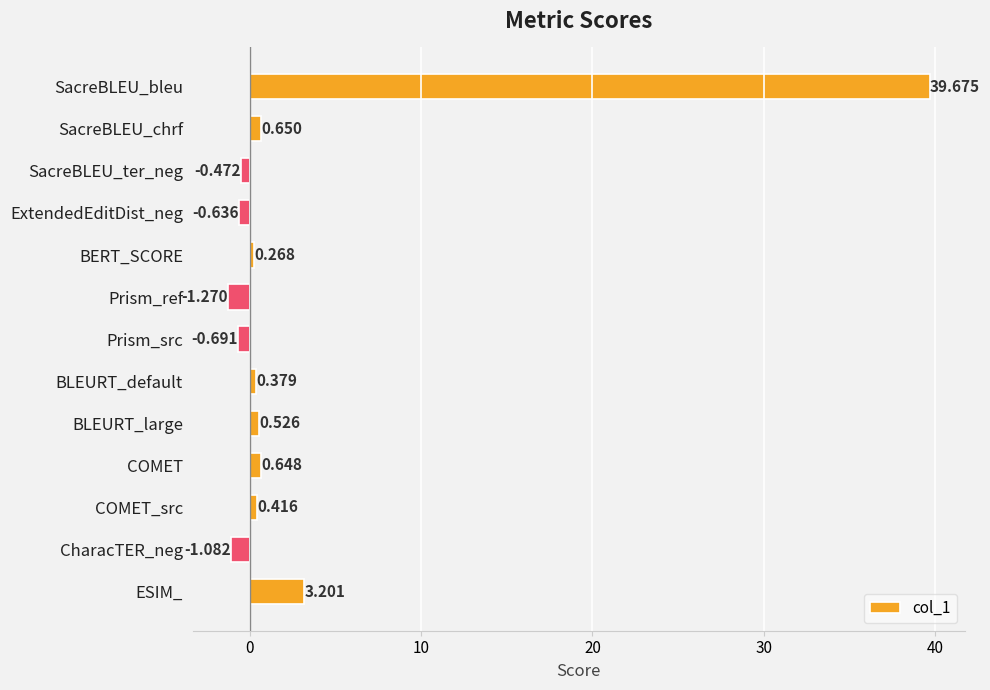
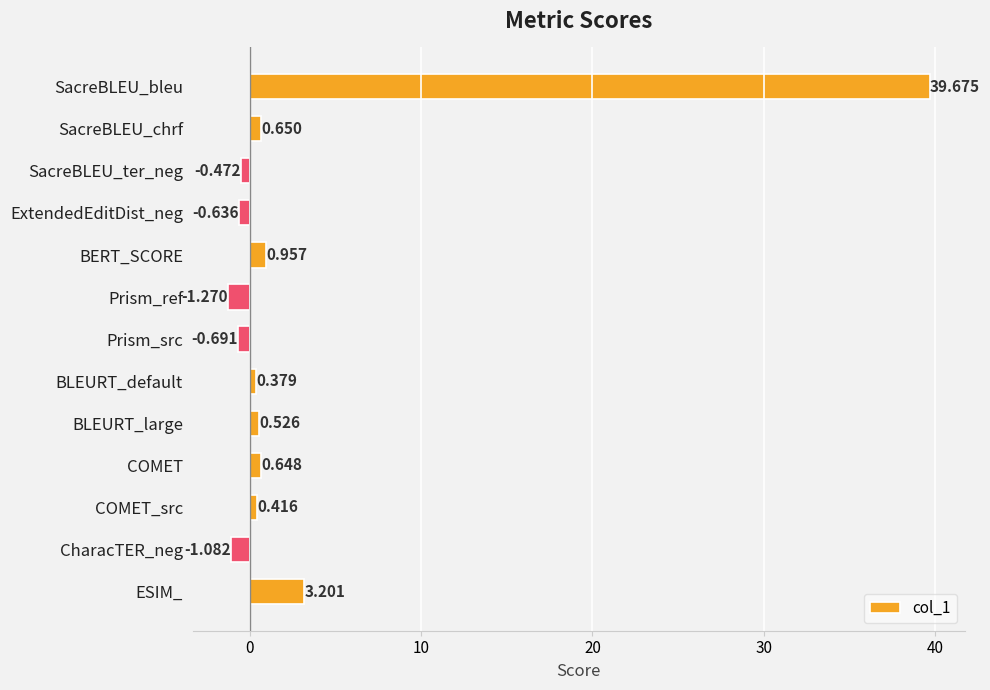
  {
    "SacreBLEU_bleu": 39.675,
    "SacreBLEU_chrf": 0.650,
    "SacreBLEU_ter_neg": -0.472,
    "ExtendedEditDist_neg": -0.636,
-   "BERT_SCORE": 0.268,
+   "BERT_SCORE": 0.957,
    "Prism_ref": -1.270,
    "Prism_src": -0.691,
    "BLEURT_default": 0.379,
    "BLEURT_large": 0.526,
    "COMET": 0.648,
    "COMET_src": 0.416,
    "CharacTER_neg": -1.082,
    "ESIM_": 3.201
  }
